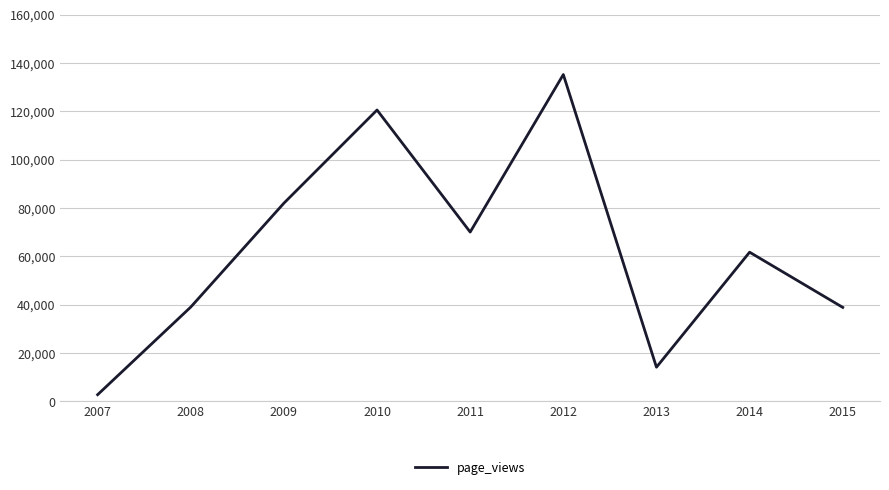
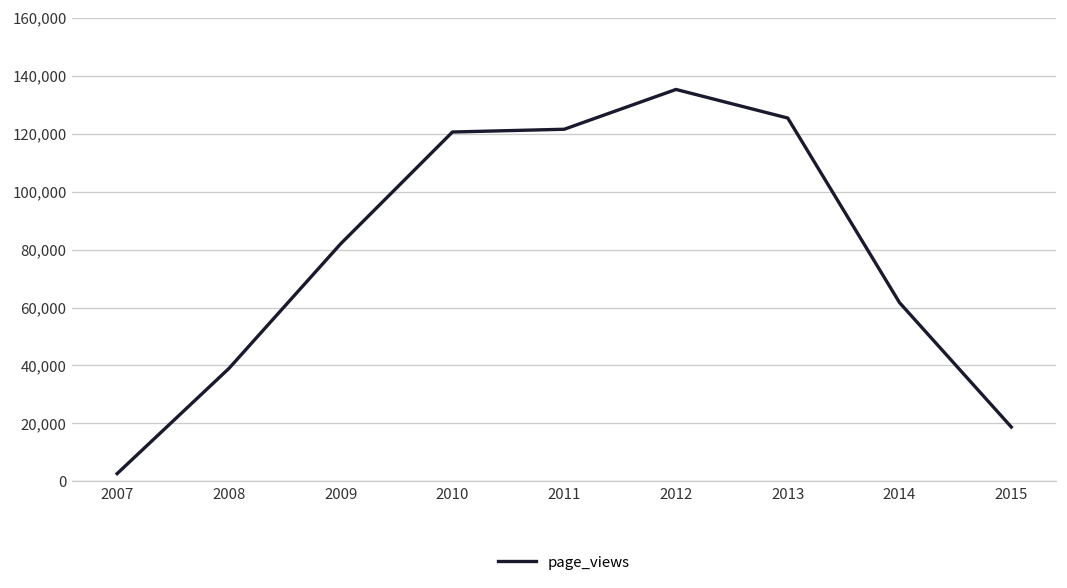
  {
    "2007": "3,000",
    "2008": "39,000",
    "2009": "82,000",
    "2010": "121,000",
-   "2011": "70,000",
+   "2011": "121,000",
    "2012": "135,000",
-   "2013": "14,000",
+   "2013": "125,000",
    "2014": "62,000",
-   "2015": "39,000"
+   "2015": "19,000"
  }
